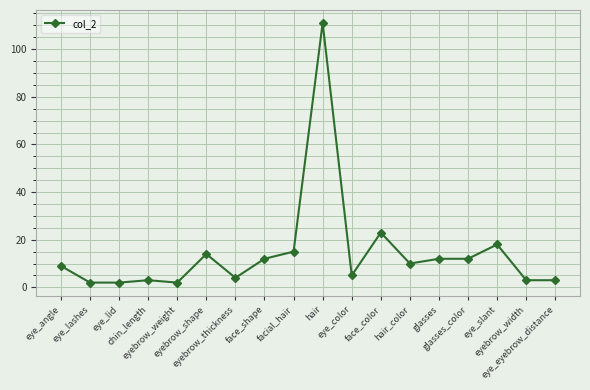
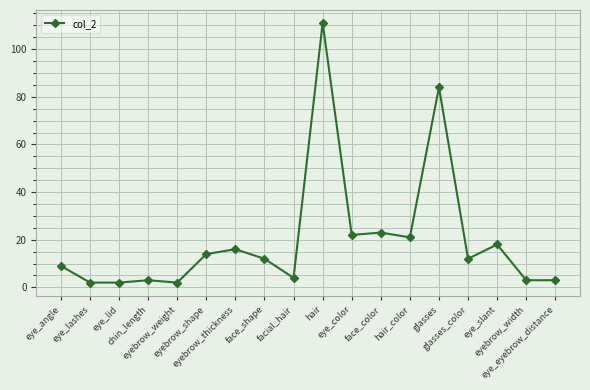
  {
    "eye_angle": 9,
    "eye_lashes": 2,
    "eye_lid": 2,
    "chin_length": 3,
    "eyebrow_weight": 2,
    "eyebrow_shape": 14,
-   "eyebrow_thickness": 4,
+   "eyebrow_thickness": 16,
    "face_shape": 12,
-   "facial_hair": 15,
+   "facial_hair": 4,
    "hair": 111,
-   "eye_color": 5,
+   "eye_color": 22,
    "face_color": 23,
-   "hair_color": 10,
-   "glasses": 12,
+   "hair_color": 21,
+   "glasses": 84,
    "glasses_color": 12,
    "eye_slant": 18,
    "eyebrow_width": 3,
    "eye_eyebrow_distance": 3
  }
